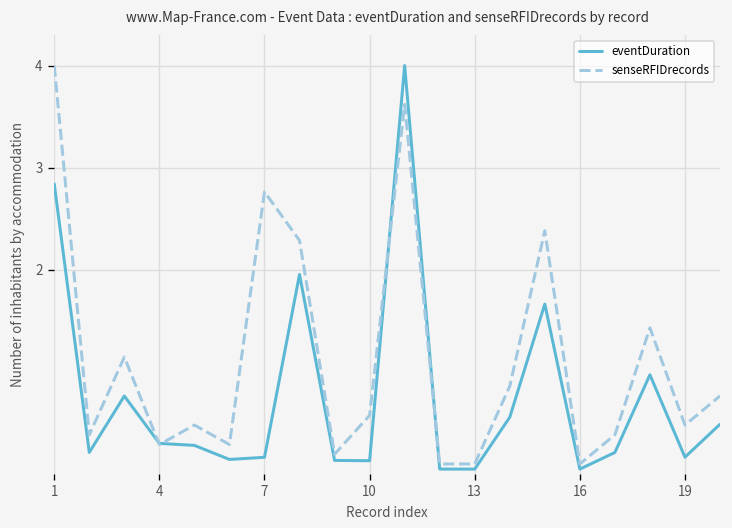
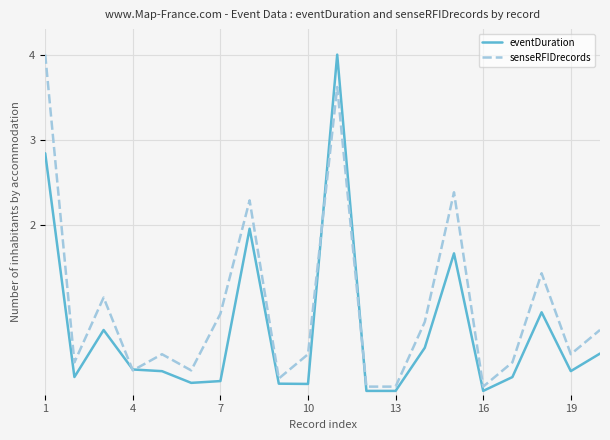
  {
    "eventDuration": {
      "1": 2.8,
      "7": 0.2,
      "10": 0.1,
      "13": 0.0,
      "16": 0.0,
-     "19": 0.2
+     "19": 0.3
    },
    "senseRFIDrecords": {
      "1": 4.0,
-     "7": 2.8,
-     "10": 0.6,
+     "7": 1.0,
+     "10": 0.5,
      "13": 0.1,
      "16": 0.1,
      "19": 0.5
    }
  }
